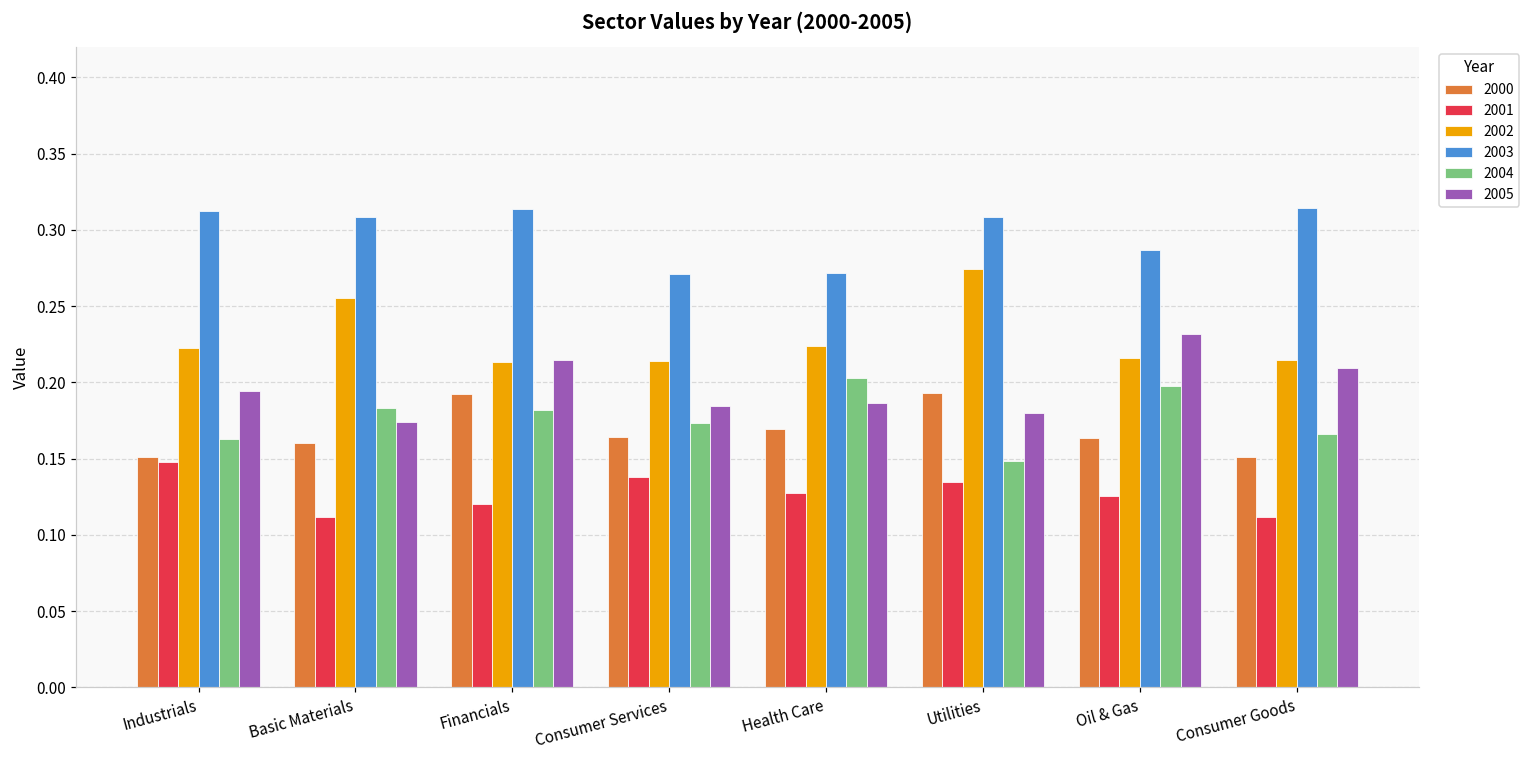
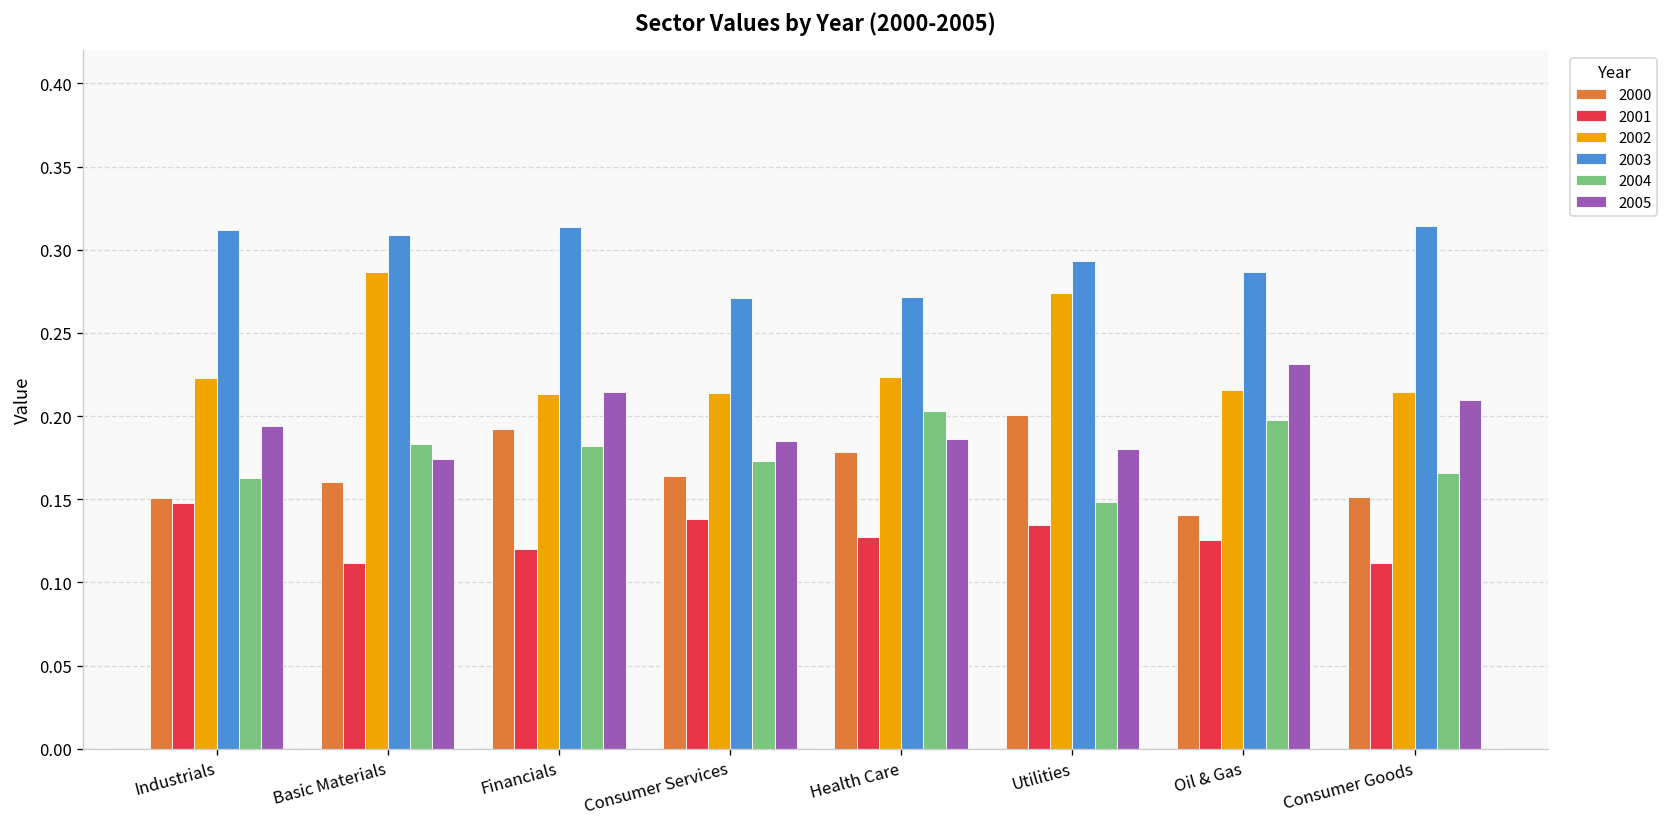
  {
    "2000": {
      "Industrials": 0.151,
      "Basic Materials": 0.160,
      "Financials": 0.192,
      "Consumer Services": 0.164,
-     "Health Care": 0.169,
-     "Utilities": 0.193,
-     "Oil & Gas": 0.163,
+     "Health Care": 0.179,
+     "Utilities": 0.200,
+     "Oil & Gas": 0.141,
      "Consumer Goods": 0.151
    },
    "2001": {
      "Industrials": 0.148,
      "Basic Materials": 0.112,
      "Financials": 0.120,
      "Consumer Services": 0.138,
      "Health Care": 0.127,
      "Utilities": 0.135,
      "Oil & Gas": 0.125,
      "Consumer Goods": 0.112
    },
    "2002": {
      "Industrials": 0.223,
-     "Basic Materials": 0.255,
+     "Basic Materials": 0.286,
      "Financials": 0.213,
      "Consumer Services": 0.214,
      "Health Care": 0.224,
      "Utilities": 0.274,
      "Oil & Gas": 0.216,
      "Consumer Goods": 0.215
    },
    "2003": {
      "Industrials": 0.312,
      "Basic Materials": 0.309,
      "Financials": 0.314,
      "Consumer Services": 0.271,
      "Health Care": 0.272,
-     "Utilities": 0.309,
+     "Utilities": 0.293,
      "Oil & Gas": 0.287,
      "Consumer Goods": 0.315
    },
    "2004": {
      "Industrials": 0.163,
      "Basic Materials": 0.183,
      "Financials": 0.182,
      "Consumer Services": 0.173,
      "Health Care": 0.203,
      "Utilities": 0.148,
      "Oil & Gas": 0.197,
      "Consumer Goods": 0.166
    },
    "2005": {
      "Industrials": 0.194,
      "Basic Materials": 0.174,
      "Financials": 0.214,
      "Consumer Services": 0.185,
      "Health Care": 0.186,
      "Utilities": 0.180,
      "Oil & Gas": 0.232,
      "Consumer Goods": 0.210
    }
  }
